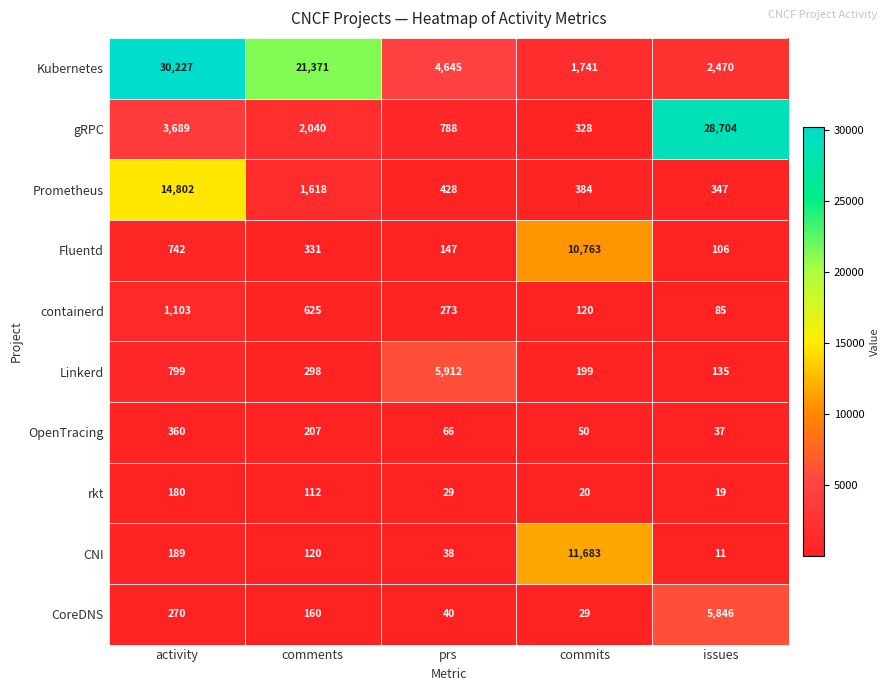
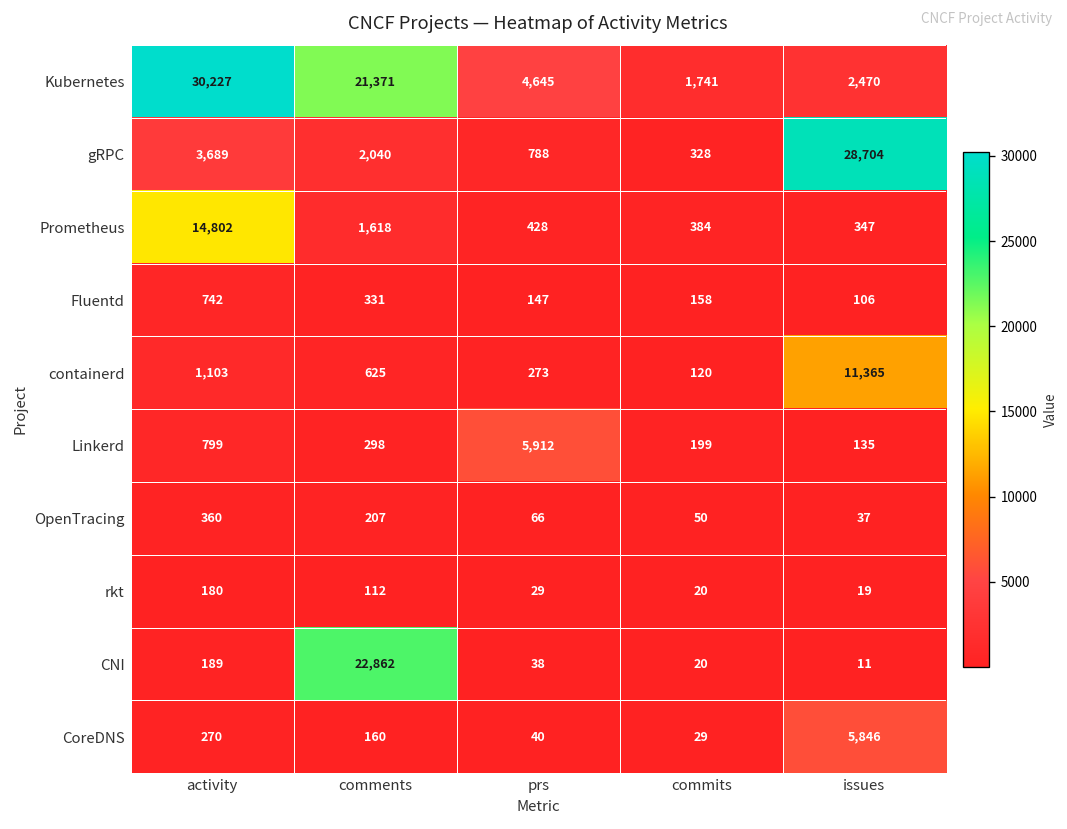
  {
    "Kubernetes": {
      "activity": "30,227",
      "comments": "21,371",
      "prs": "4,645",
      "commits": "1,741",
      "issues": "2,470"
    },
    "gRPC": {
      "activity": "3,689",
      "comments": "2,040",
      "prs": "788",
      "commits": "328",
      "issues": "28,704"
    },
    "Prometheus": {
      "activity": "14,802",
      "comments": "1,618",
      "prs": "428",
      "commits": "384",
      "issues": "347"
    },
    "Fluentd": {
      "activity": "742",
      "comments": "331",
      "prs": "147",
-     "commits": "10,763",
+     "commits": "158",
      "issues": "106"
    },
    "containerd": {
      "activity": "1,103",
      "comments": "625",
      "prs": "273",
      "commits": "120",
-     "issues": "85"
+     "issues": "11,365"
    },
    "Linkerd": {
      "activity": "799",
      "comments": "298",
      "prs": "5,912",
      "commits": "199",
      "issues": "135"
    },
    "OpenTracing": {
      "activity": "360",
      "comments": "207",
      "prs": "66",
      "commits": "50",
      "issues": "37"
    },
    "rkt": {
      "activity": "180",
      "comments": "112",
      "prs": "29",
      "commits": "20",
      "issues": "19"
    },
    "CNI": {
      "activity": "189",
-     "comments": "120",
+     "comments": "22,862",
      "prs": "38",
-     "commits": "11,683",
+     "commits": "20",
      "issues": "11"
    },
    "CoreDNS": {
      "activity": "270",
      "comments": "160",
      "prs": "40",
      "commits": "29",
      "issues": "5,846"
    }
  }
